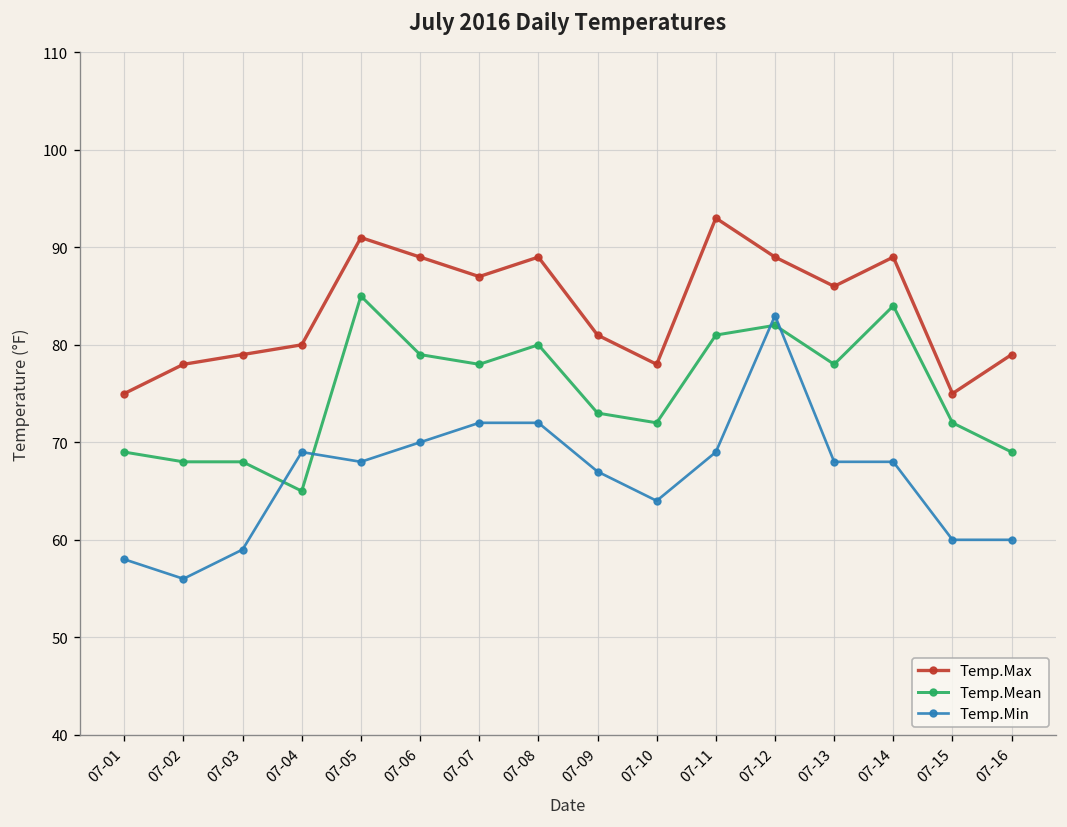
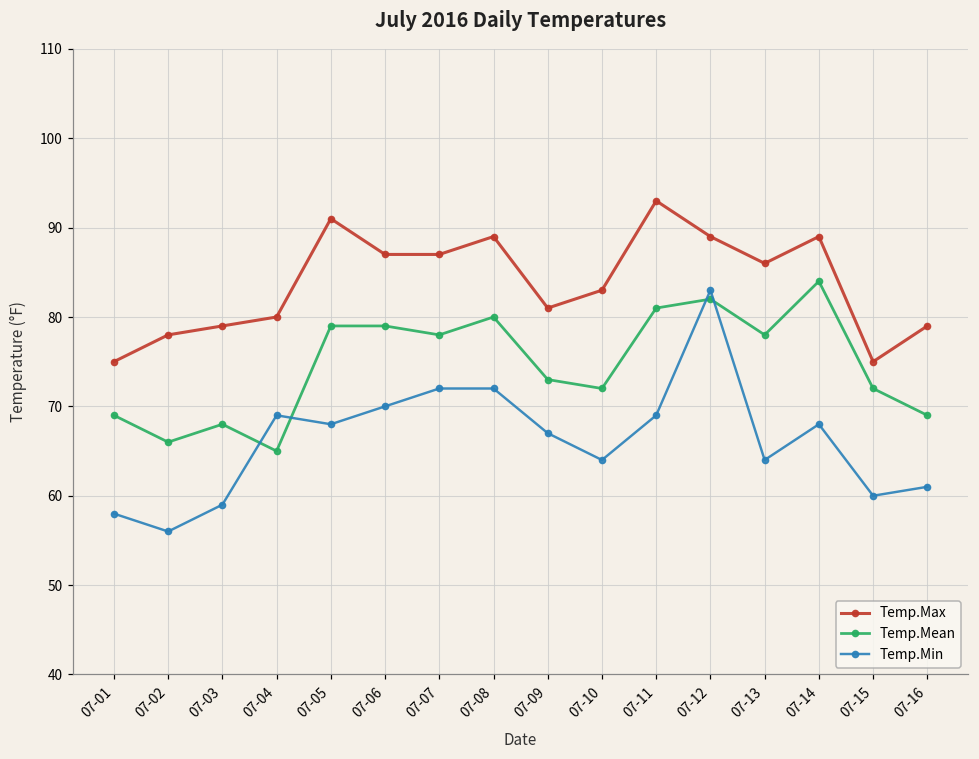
  {
    "Temp.Max": {
      "07-01": 75,
      "07-02": 78,
      "07-03": 79,
      "07-04": 80,
      "07-05": 91,
-     "07-06": 89,
+     "07-06": 87,
      "07-07": 87,
      "07-08": 89,
      "07-09": 81,
-     "07-10": 78,
+     "07-10": 83,
      "07-11": 93,
      "07-12": 89,
      "07-13": 86,
      "07-14": 89,
      "07-15": 75,
      "07-16": 79
    },
    "Temp.Mean": {
      "07-01": 69,
-     "07-02": 68,
+     "07-02": 66,
      "07-03": 68,
      "07-04": 65,
-     "07-05": 85,
+     "07-05": 79,
      "07-06": 79,
      "07-07": 78,
      "07-08": 80,
      "07-09": 73,
      "07-10": 72,
      "07-11": 81,
      "07-12": 82,
      "07-13": 78,
      "07-14": 84,
      "07-15": 72,
      "07-16": 69
    },
    "Temp.Min": {
      "07-01": 58,
      "07-02": 56,
      "07-03": 59,
      "07-04": 69,
      "07-05": 68,
      "07-06": 70,
      "07-07": 72,
      "07-08": 72,
      "07-09": 67,
      "07-10": 64,
      "07-11": 69,
      "07-12": 83,
-     "07-13": 68,
+     "07-13": 64,
      "07-14": 68,
      "07-15": 60,
-     "07-16": 60
+     "07-16": 61
    }
  }
